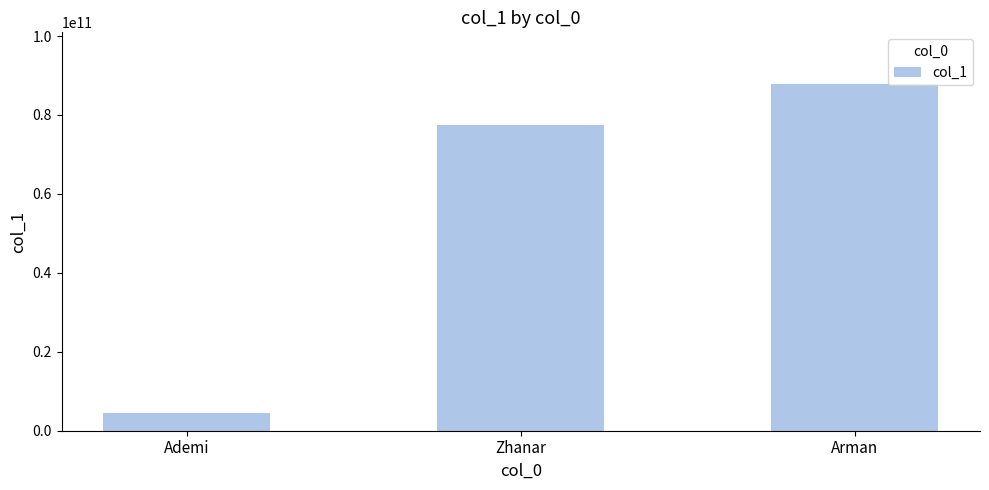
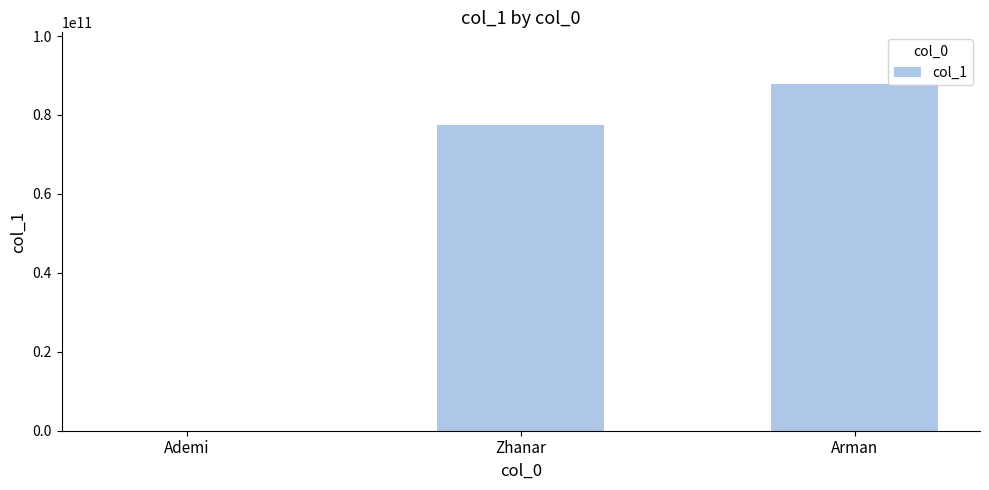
  {
-   "Ademi": 5000000000,
+   "Ademi": 0,
    "Zhanar": 77000000000,
    "Arman": 88000000000
  }
